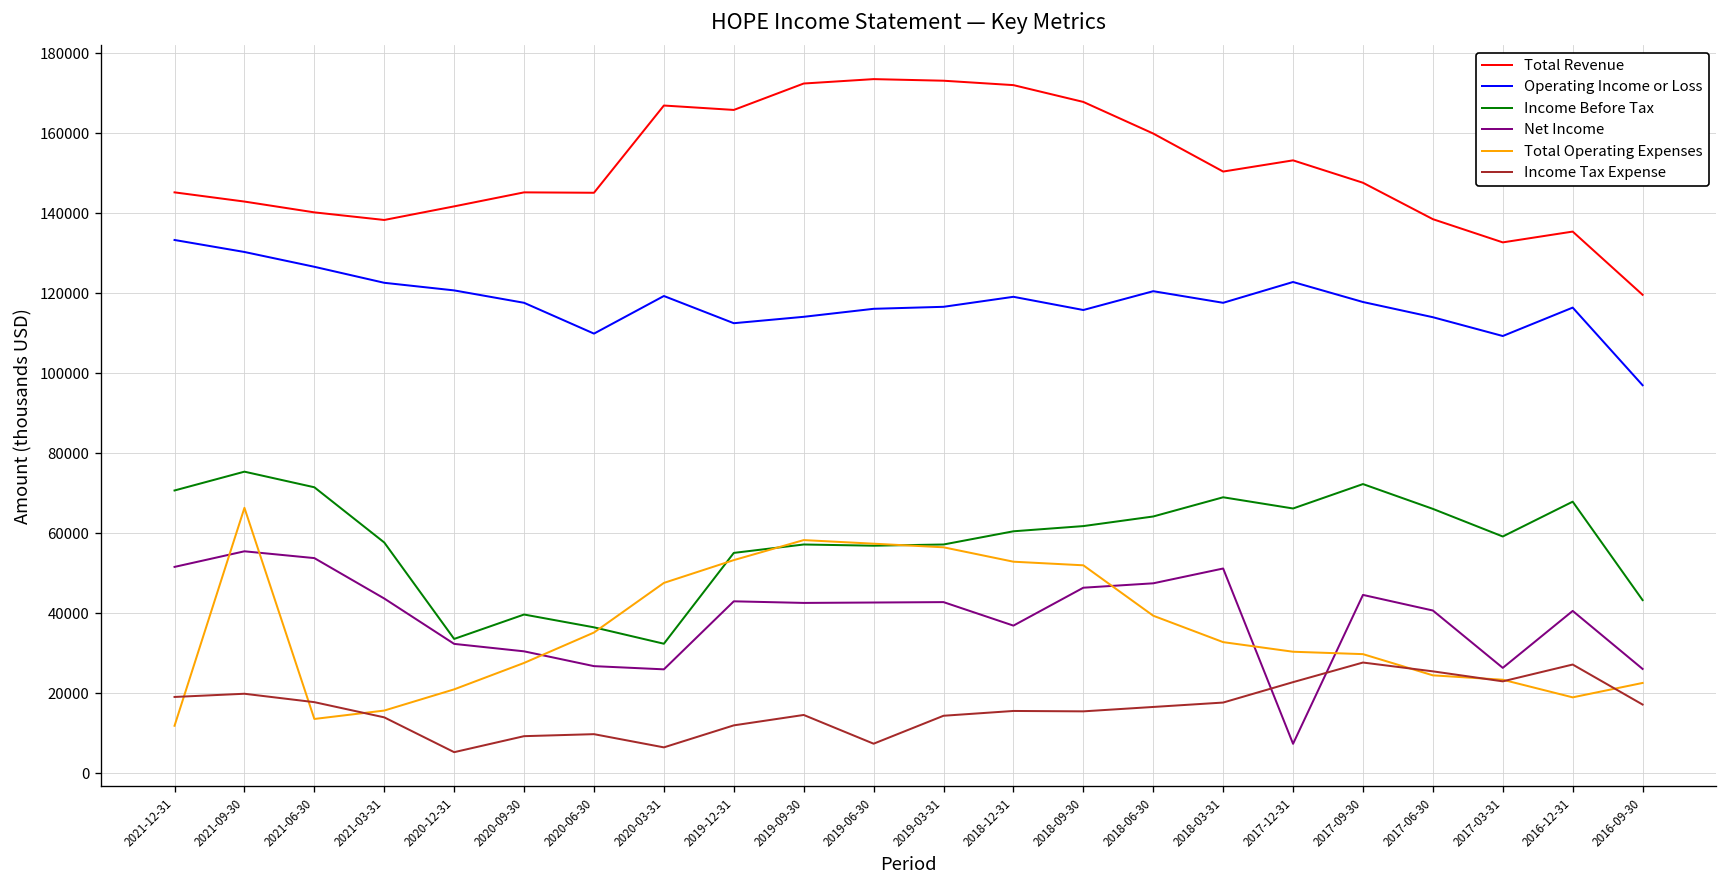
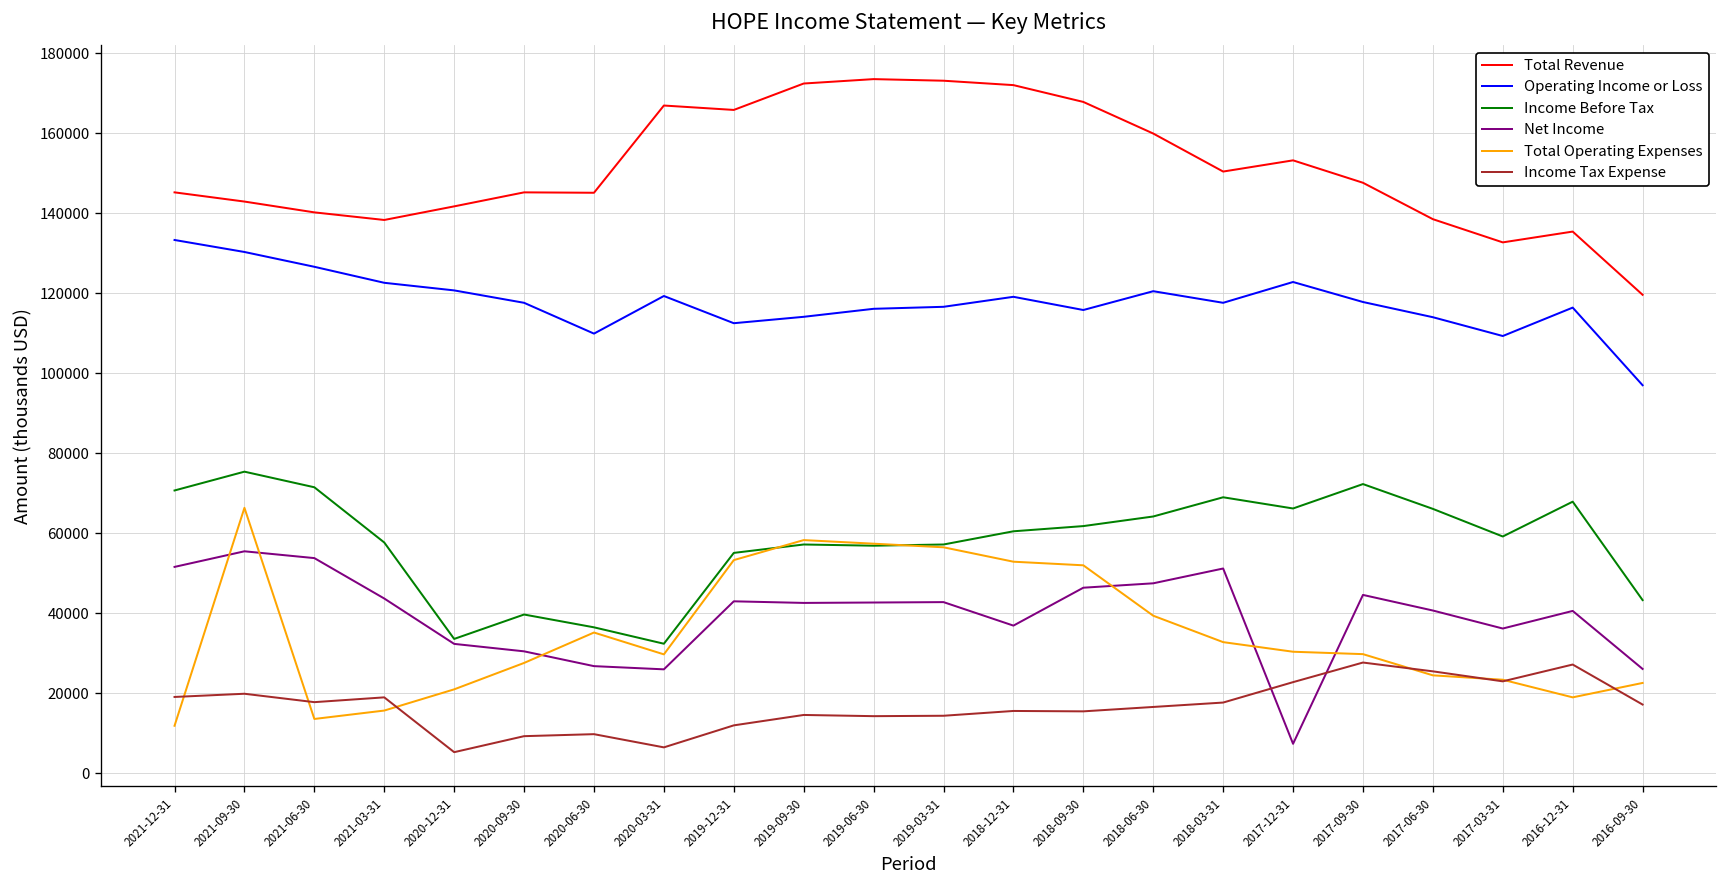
  {
    "Total Revenue": {
      "2021-12-31": 145000,
      "2021-09-30": 143000,
      "2021-06-30": 140000,
      "2021-03-31": 138000,
      "2020-12-31": 142000,
      "2020-09-30": 145000,
      "2020-06-30": 145000,
      "2020-03-31": 167000,
      "2019-12-31": 166000,
      "2019-09-30": 172000,
      "2019-06-30": 174000,
      "2019-03-31": 173000,
      "2018-12-31": 172000,
      "2018-09-30": 168000,
      "2018-06-30": 160000,
      "2018-03-31": 150000,
      "2017-12-31": 153000,
      "2017-09-30": 148000,
      "2017-06-30": 139000,
      "2017-03-31": 133000,
      "2016-12-31": 135000,
      "2016-09-30": 120000
    },
    "Operating Income or Loss": {
      "2021-12-31": 133000,
      "2021-09-30": 130000,
      "2021-06-30": 127000,
      "2021-03-31": 123000,
      "2020-12-31": 121000,
      "2020-09-30": 118000,
      "2020-06-30": 110000,
      "2020-03-31": 119000,
      "2019-12-31": 113000,
      "2019-09-30": 114000,
      "2019-06-30": 116000,
      "2019-03-31": 117000,
      "2018-12-31": 119000,
      "2018-09-30": 116000,
      "2018-06-30": 121000,
      "2018-03-31": 118000,
      "2017-12-31": 123000,
      "2017-09-30": 118000,
      "2017-06-30": 114000,
      "2017-03-31": 109000,
      "2016-12-31": 116000,
      "2016-09-30": 97000
    },
    "Income Before Tax": {
      "2021-12-31": 71000,
      "2021-09-30": 75000,
      "2021-06-30": 72000,
      "2021-03-31": 58000,
      "2020-12-31": 34000,
      "2020-09-30": 40000,
      "2020-06-30": 37000,
      "2020-03-31": 32000,
      "2019-12-31": 55000,
      "2019-09-30": 57000,
      "2018-12-31": 61000,
      "2018-09-30": 62000,
      "2018-06-30": 64000,
      "2018-03-31": 69000,
      "2017-12-31": 66000,
      "2017-09-30": 72000,
      "2017-06-30": 66000,
      "2017-03-31": 59000,
      "2016-12-31": 68000,
      "2016-09-30": 43000
    },
    "Net Income": {
      "2021-12-31": 52000,
      "2021-09-30": 56000,
      "2021-06-30": 54000,
      "2021-03-31": 44000,
      "2020-12-31": 32000,
      "2020-09-30": 31000,
      "2020-06-30": 27000,
      "2020-03-31": 26000,
      "2019-12-31": 43000,
      "2019-09-30": 43000,
      "2019-06-30": 43000,
      "2019-03-31": 43000,
      "2018-12-31": 37000,
      "2018-09-30": 46000,
      "2018-06-30": 48000,
      "2018-03-31": 51000,
      "2017-12-31": 7000,
      "2017-09-30": 45000,
      "2017-06-30": 41000,
-     "2017-03-31": 26000,
+     "2017-03-31": 36000,
      "2016-12-31": 41000,
      "2016-09-30": 26000
    },
    "Total Operating Expenses": {
      "2021-12-31": 12000,
      "2021-09-30": 66000,
      "2021-06-30": 14000,
      "2021-03-31": 16000,
      "2020-12-31": 21000,
      "2020-09-30": 28000,
      "2020-06-30": 35000,
-     "2020-03-31": 48000,
+     "2020-03-31": 30000,
      "2019-12-31": 53000,
      "2019-09-30": 58000,
      "2018-12-31": 53000,
      "2018-09-30": 52000,
      "2018-06-30": 39000,
      "2018-03-31": 33000,
      "2017-12-31": 30000,
      "2017-09-30": 30000,
      "2017-06-30": 25000,
      "2016-12-31": 19000,
      "2016-09-30": 23000
    },
    "Income Tax Expense": {
      "2021-12-31": 19000,
      "2021-09-30": 20000,
      "2021-06-30": 18000,
-     "2021-03-31": 14000,
+     "2021-03-31": 19000,
      "2020-12-31": 5000,
      "2020-09-30": 9000,
      "2020-06-30": 10000,
      "2020-03-31": 7000,
      "2019-12-31": 12000,
      "2019-09-30": 15000,
-     "2019-06-30": 7000,
+     "2019-06-30": 14000,
      "2019-03-31": 14000,
      "2018-12-31": 16000,
      "2018-09-30": 16000,
      "2018-06-30": 17000,
      "2018-03-31": 18000,
      "2017-12-31": 23000,
      "2017-09-30": 28000,
      "2017-06-30": 26000,
      "2016-12-31": 27000,
      "2016-09-30": 17000
    }
  }
